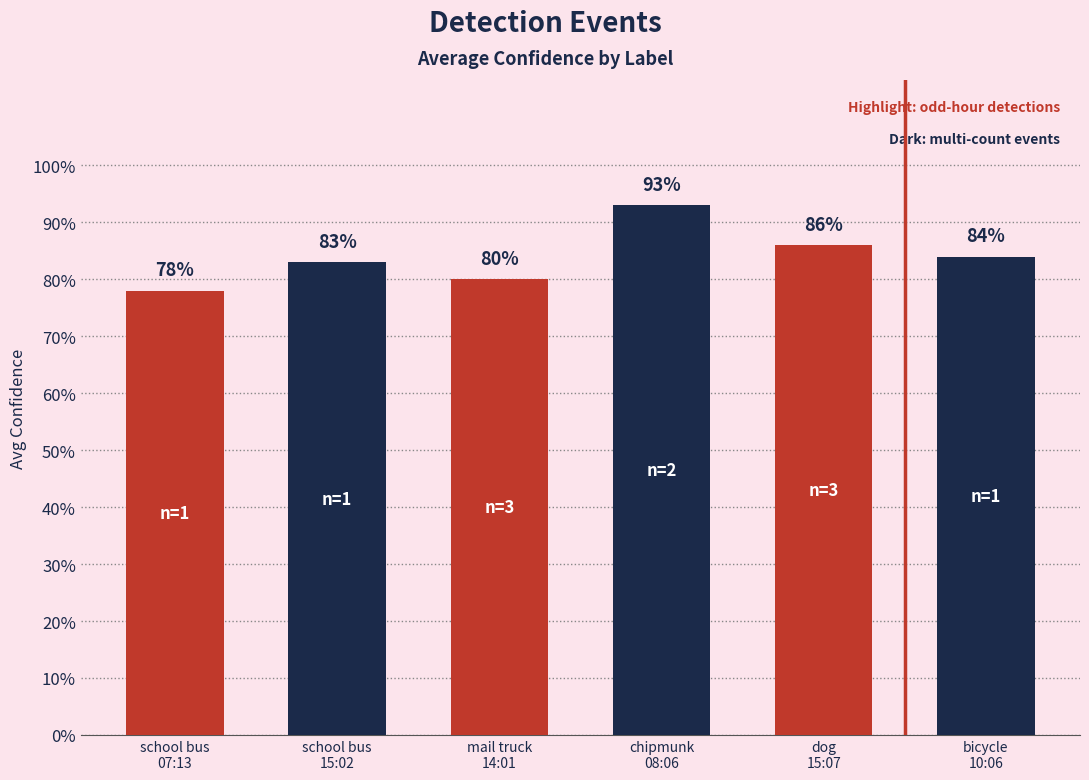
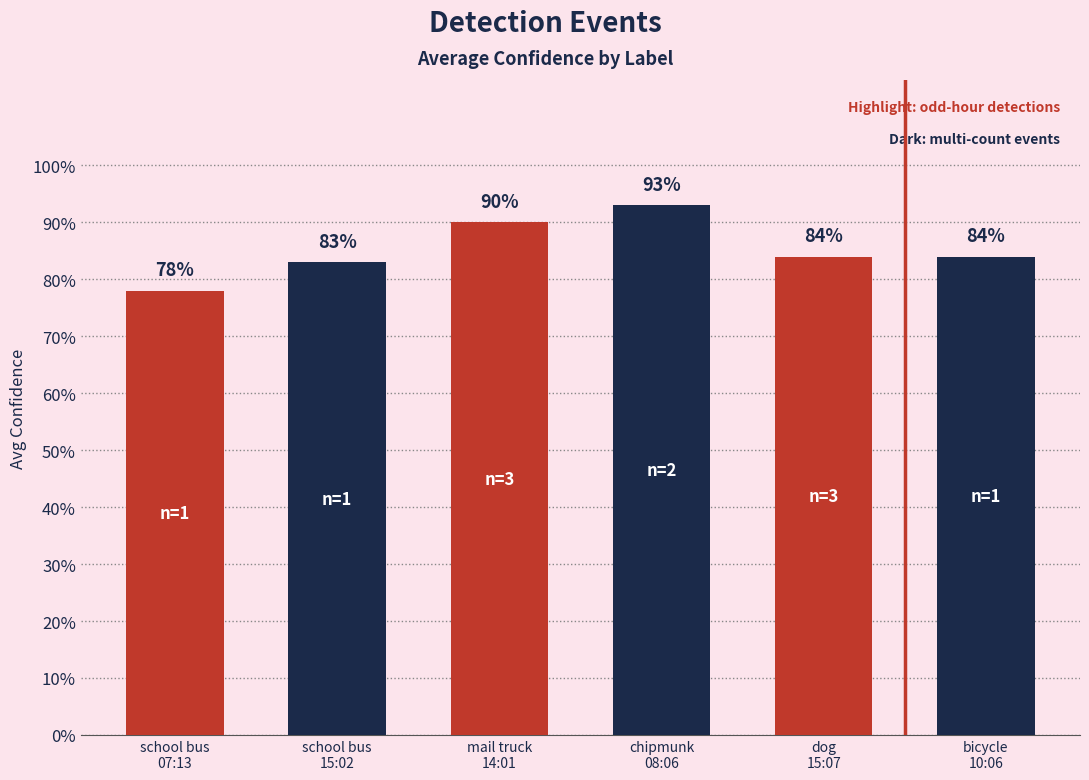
  {
    "school bus 07:13": "78%",
    "school bus 15:02": "83%",
-   "mail truck 14:01": "80%",
+   "mail truck 14:01": "90%",
    "chipmunk 08:06": "93%",
-   "dog 15:07": "86%",
+   "dog 15:07": "84%",
    "bicycle 10:06": "84%"
  }
